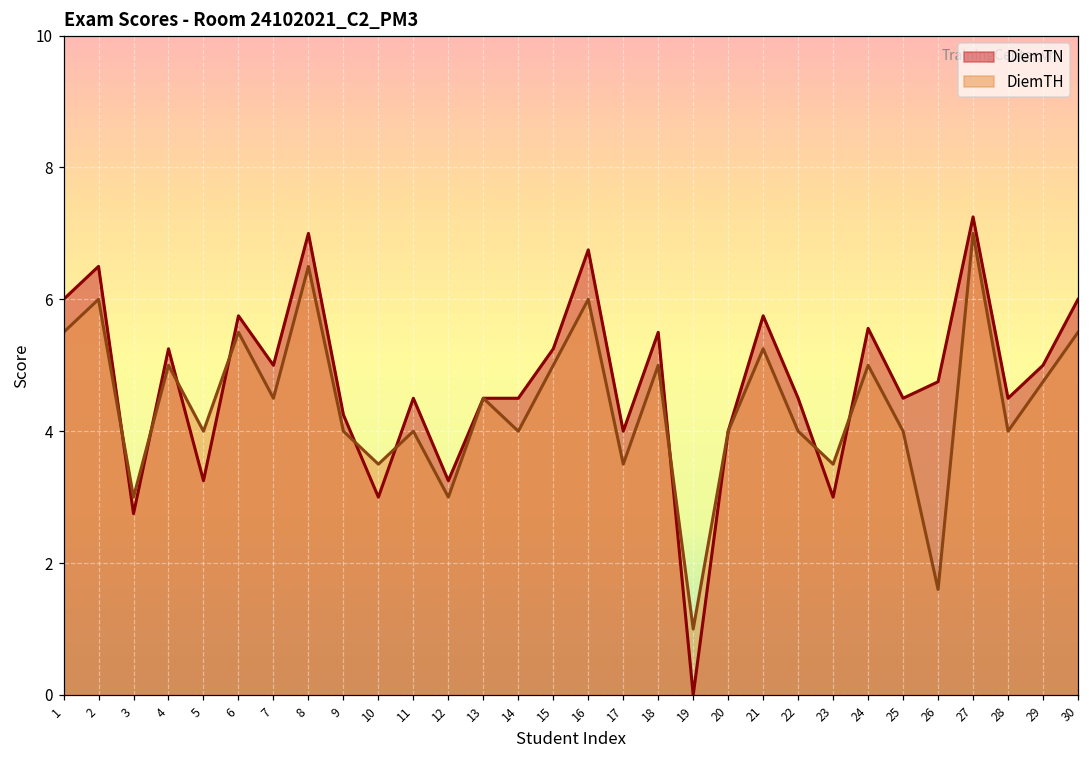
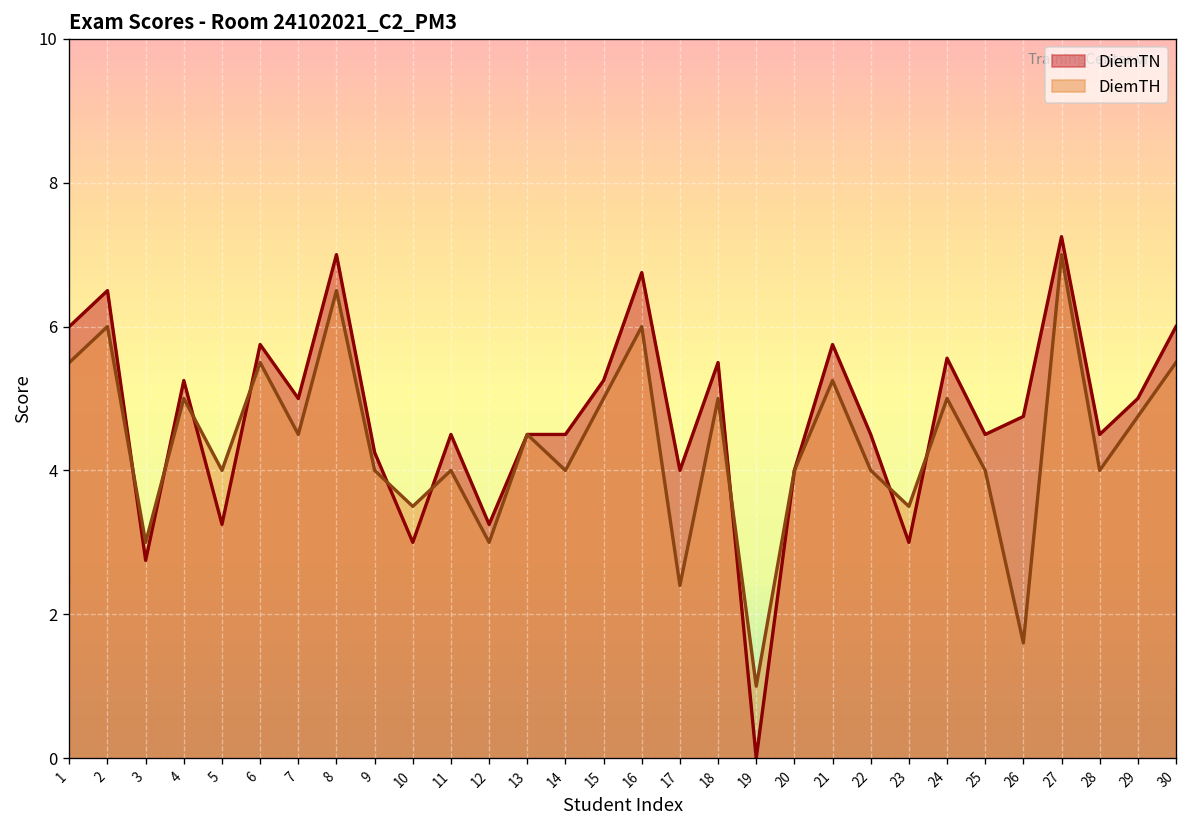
  {
    "DiemTN": {
      "1": 6.0,
      "2": 6.5,
      "3": 2.8,
      "4": 5.3,
      "5": 3.3,
      "6": 5.8,
      "7": 5.0,
      "8": 7.0,
      "9": 4.3,
      "10": 3.0,
      "11": 4.5,
      "12": 3.3,
      "14": 4.5,
      "15": 5.3,
      "16": 6.8,
      "17": 4.0,
      "18": 5.5,
      "19": 0.0,
      "21": 5.8,
      "22": 4.5,
      "23": 3.0,
      "24": 5.6,
      "25": 4.5,
      "26": 4.8,
      "27": 7.3,
      "28": 4.5,
      "29": 5.0,
      "30": 6.0
    },
    "DiemTH": {
      "1": 5.5,
      "2": 6.0,
      "3": 3.0,
      "4": 5.0,
      "5": 4.0,
      "6": 5.5,
      "7": 4.5,
      "8": 6.5,
      "9": 4.0,
      "10": 3.5,
      "11": 4.0,
      "12": 3.0,
      "14": 4.0,
      "15": 5.0,
      "16": 6.0,
-     "17": 3.5,
+     "17": 2.4,
      "18": 5.0,
      "19": 1.0,
      "21": 5.3,
      "22": 4.0,
      "23": 3.5,
      "24": 5.0,
      "25": 4.0,
      "26": 1.6,
      "27": 7.0,
      "28": 4.0,
      "29": 4.8,
      "30": 5.5
    }
  }
